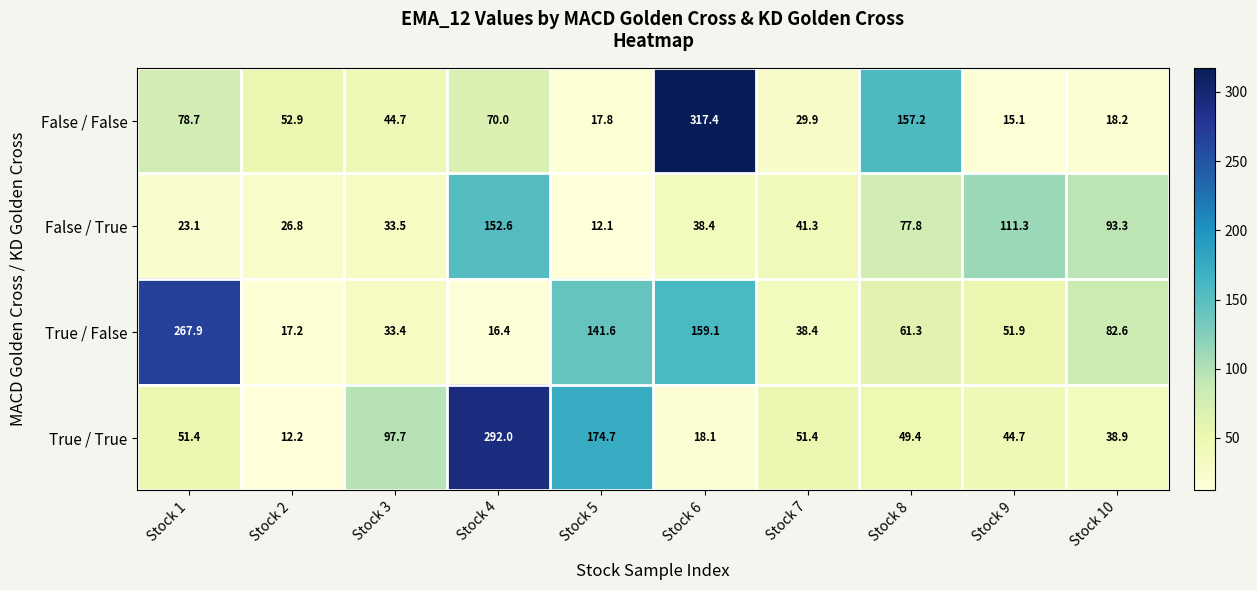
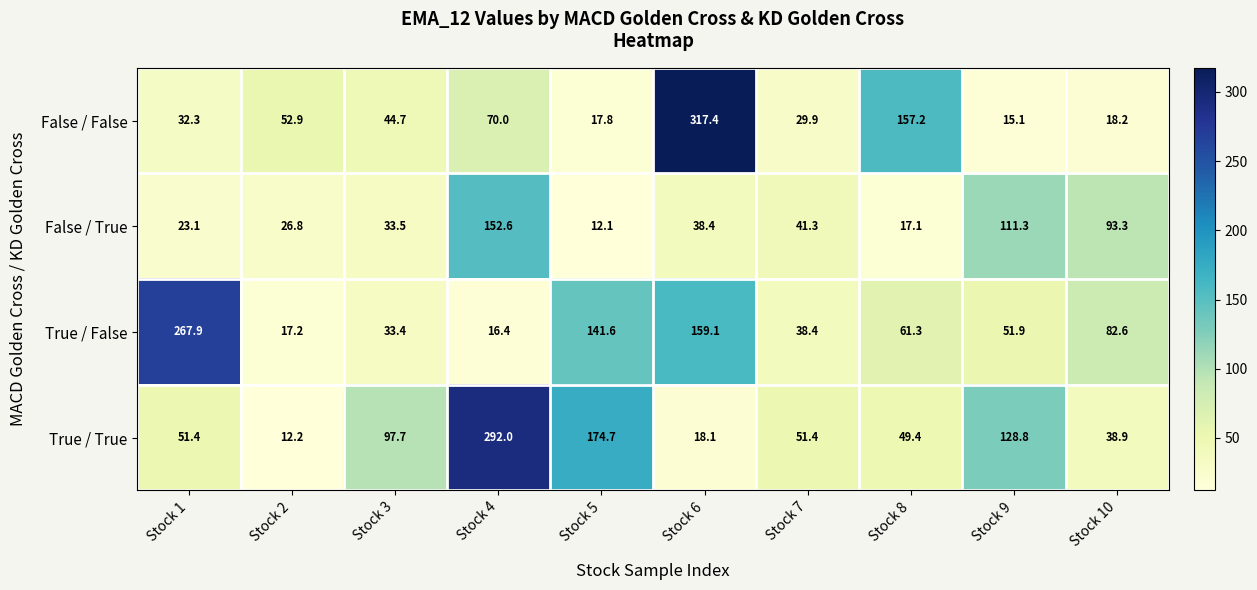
  {
    "False / False": {
-     "Stock 1": 78.7,
+     "Stock 1": 32.3,
      "Stock 2": 52.9,
      "Stock 3": 44.7,
      "Stock 4": 70.0,
      "Stock 5": 17.8,
      "Stock 6": 317.4,
      "Stock 7": 29.9,
      "Stock 8": 157.2,
      "Stock 9": 15.1,
      "Stock 10": 18.2
    },
    "False / True": {
      "Stock 1": 23.1,
      "Stock 2": 26.8,
      "Stock 3": 33.5,
      "Stock 4": 152.6,
      "Stock 5": 12.1,
      "Stock 6": 38.4,
      "Stock 7": 41.3,
-     "Stock 8": 77.8,
+     "Stock 8": 17.1,
      "Stock 9": 111.3,
      "Stock 10": 93.3
    },
    "True / False": {
      "Stock 1": 267.9,
      "Stock 2": 17.2,
      "Stock 3": 33.4,
      "Stock 4": 16.4,
      "Stock 5": 141.6,
      "Stock 6": 159.1,
      "Stock 7": 38.4,
      "Stock 8": 61.3,
      "Stock 9": 51.9,
      "Stock 10": 82.6
    },
    "True / True": {
      "Stock 1": 51.4,
      "Stock 2": 12.2,
      "Stock 3": 97.7,
      "Stock 4": 292.0,
      "Stock 5": 174.7,
      "Stock 6": 18.1,
      "Stock 7": 51.4,
      "Stock 8": 49.4,
-     "Stock 9": 44.7,
+     "Stock 9": 128.8,
      "Stock 10": 38.9
    }
  }
